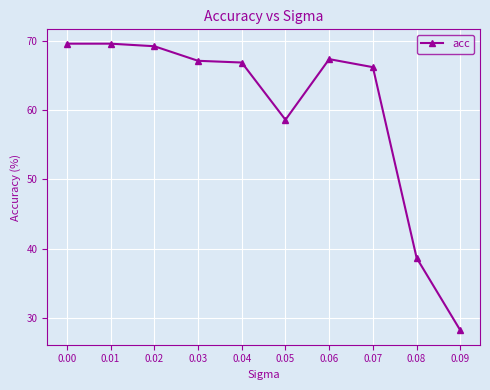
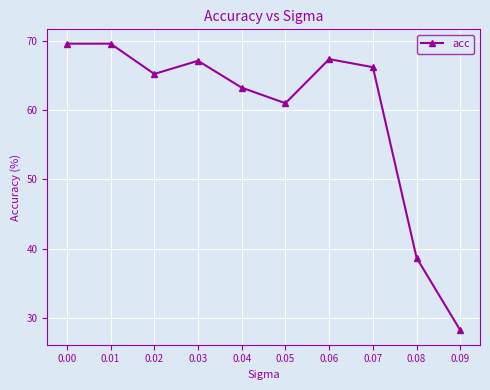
  {
    "0.00": 70,
    "0.01": 70,
-   "0.02": 69,
+   "0.02": 65,
    "0.03": 67,
-   "0.04": 67,
-   "0.05": 59,
+   "0.04": 63,
+   "0.05": 61,
    "0.06": 67,
    "0.07": 66,
    "0.08": 39,
    "0.09": 28
  }
